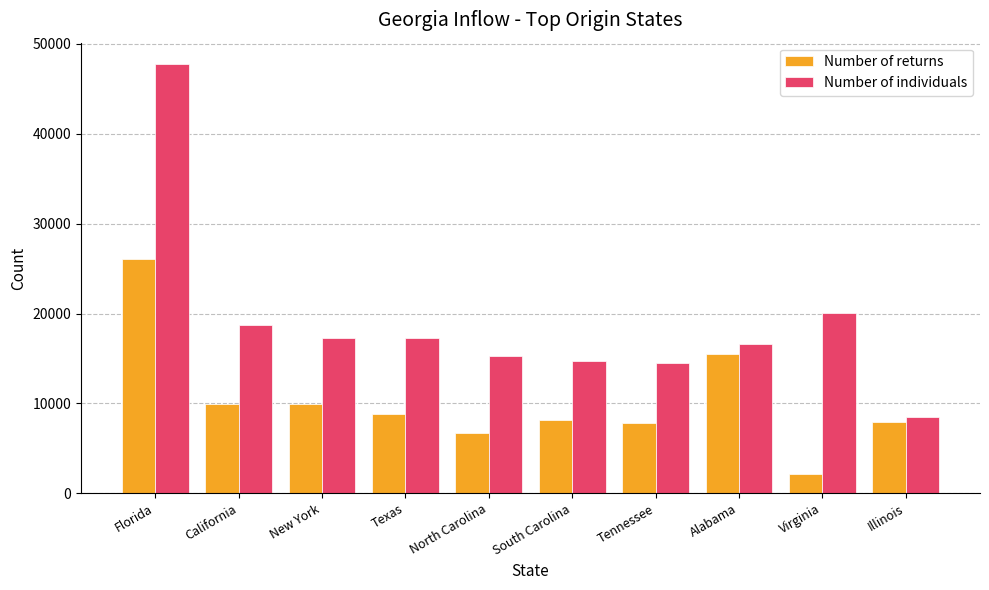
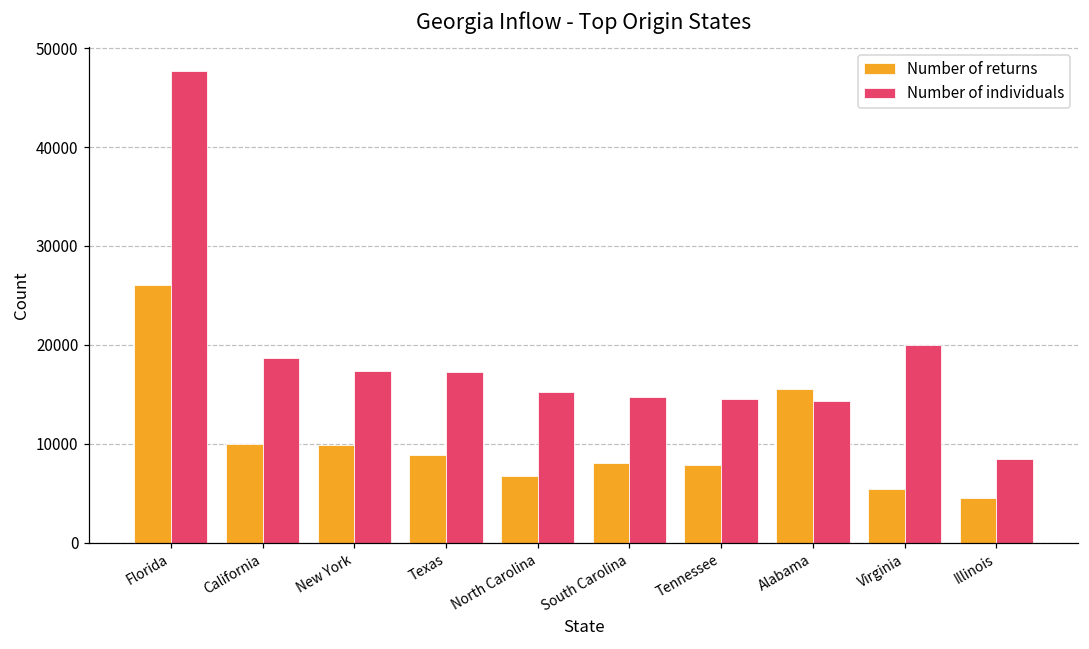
  {
    "Number of returns": {
      "Florida": 26000,
      "California": 10000,
      "New York": 10000,
      "Texas": 9000,
      "North Carolina": 7000,
      "South Carolina": 8000,
      "Tennessee": 8000,
      "Alabama": 15000,
-     "Virginia": 2000,
-     "Illinois": 8000
+     "Virginia": 5000,
+     "Illinois": 4000
    },
    "Number of individuals": {
      "Florida": 48000,
      "California": 19000,
      "New York": 17000,
      "Texas": 17000,
      "North Carolina": 15000,
      "South Carolina": 15000,
      "Tennessee": 15000,
-     "Alabama": 17000,
+     "Alabama": 14000,
      "Virginia": 20000,
      "Illinois": 8000
    }
  }
